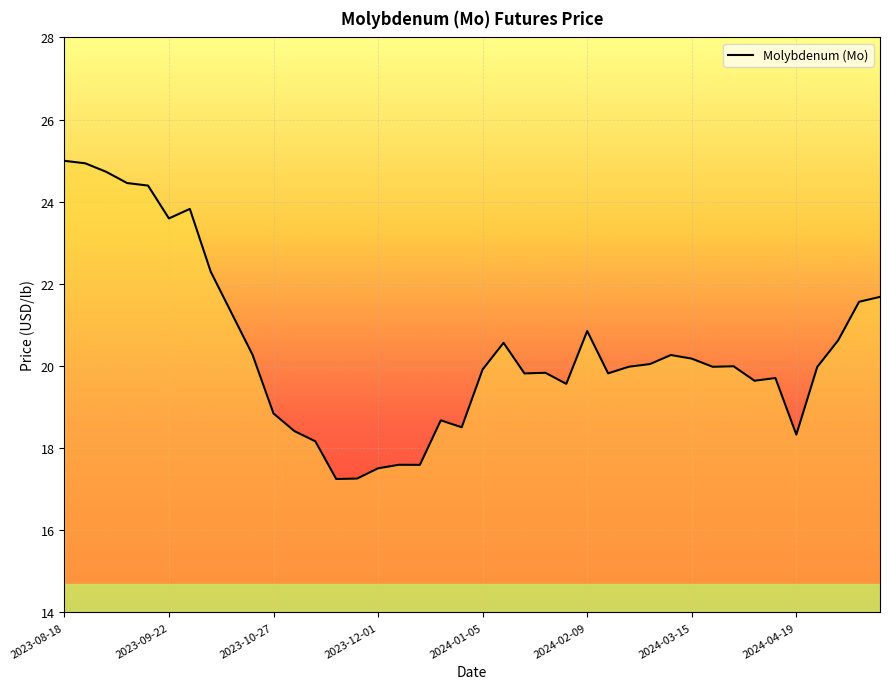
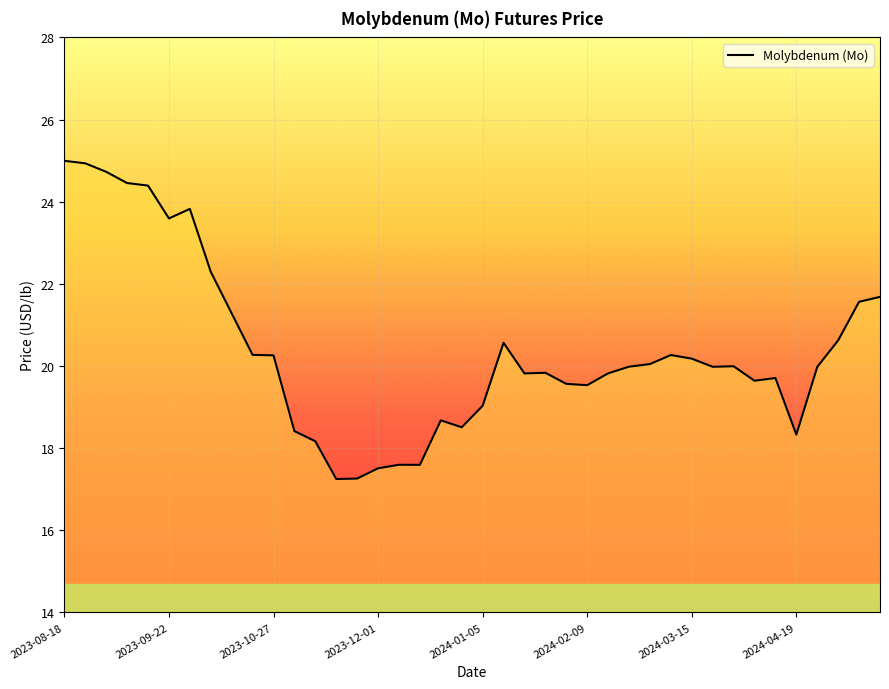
  {
    "2023-08-18": 25.0,
    "2023-09-22": 23.6,
-   "2023-10-27": 18.8,
+   "2023-10-27": 20.3,
    "2023-12-01": 17.5,
-   "2024-01-05": 19.9,
-   "2024-02-09": 20.9,
+   "2024-01-05": 19.0,
+   "2024-02-09": 19.5,
    "2024-03-15": 20.2,
    "2024-04-19": 18.3
  }
